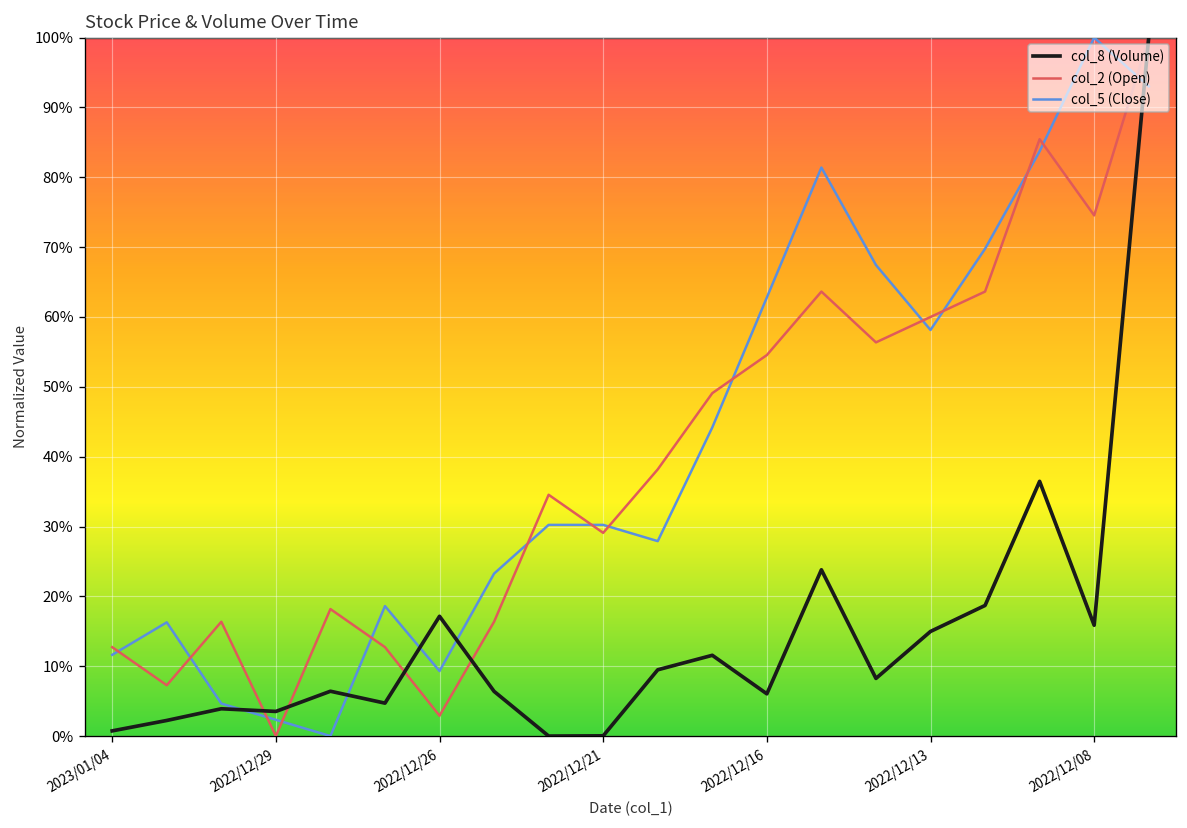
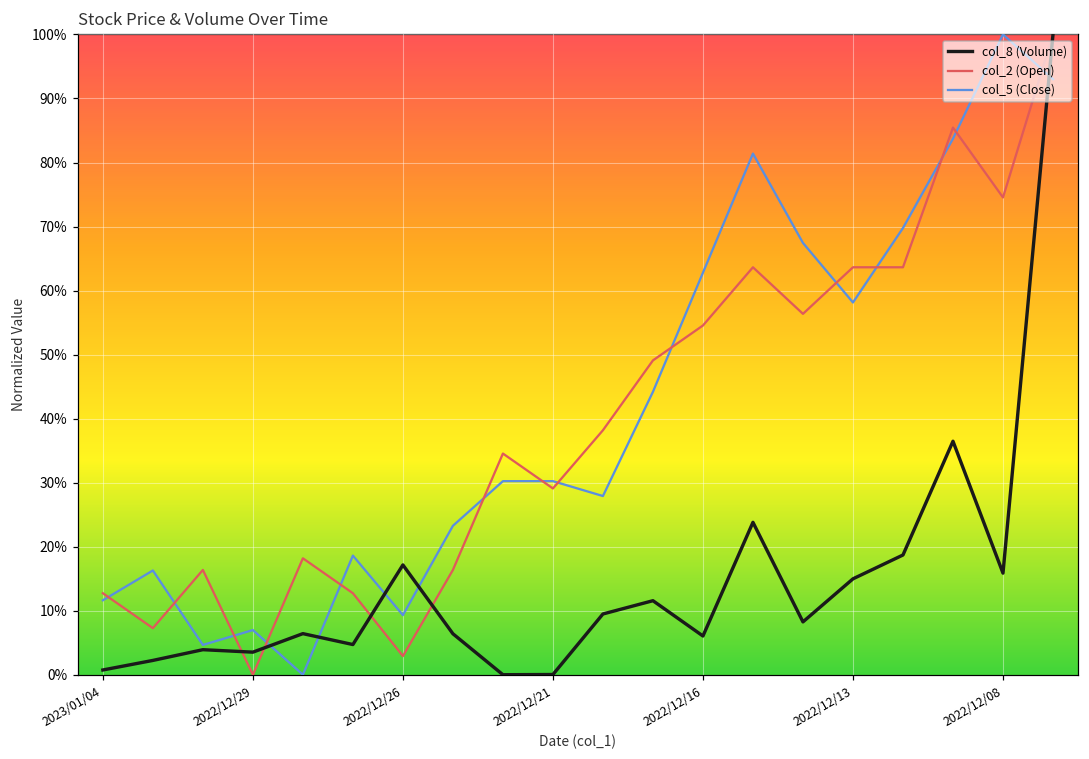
  {
    "col_8 (Volume)": {
      "2023/01/04": "1%",
      "2022/12/29": "4%",
      "2022/12/26": "17%",
      "2022/12/21": "0%",
      "2022/12/16": "6%",
      "2022/12/13": "15%",
      "2022/12/08": "16%"
    },
    "col_2 (Open)": {
      "2023/01/04": "13%",
      "2022/12/29": "0%",
      "2022/12/26": "3%",
      "2022/12/21": "29%",
      "2022/12/16": "55%",
-     "2022/12/13": "60%",
+     "2022/12/13": "64%",
      "2022/12/08": "75%"
    },
    "col_5 (Close)": {
      "2023/01/04": "12%",
-     "2022/12/29": "2%",
+     "2022/12/29": "7%",
      "2022/12/26": "9%",
      "2022/12/21": "30%",
      "2022/12/16": "63%",
      "2022/12/13": "58%",
      "2022/12/08": "100%"
    }
  }
